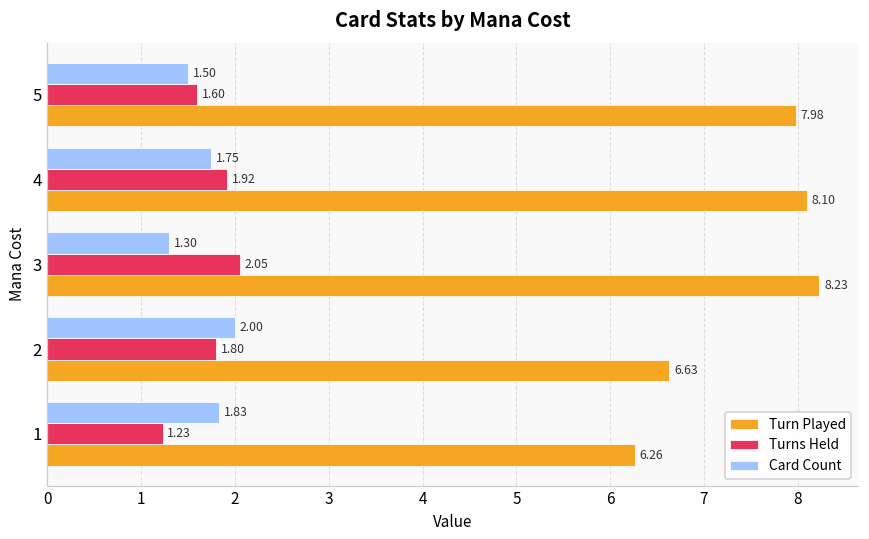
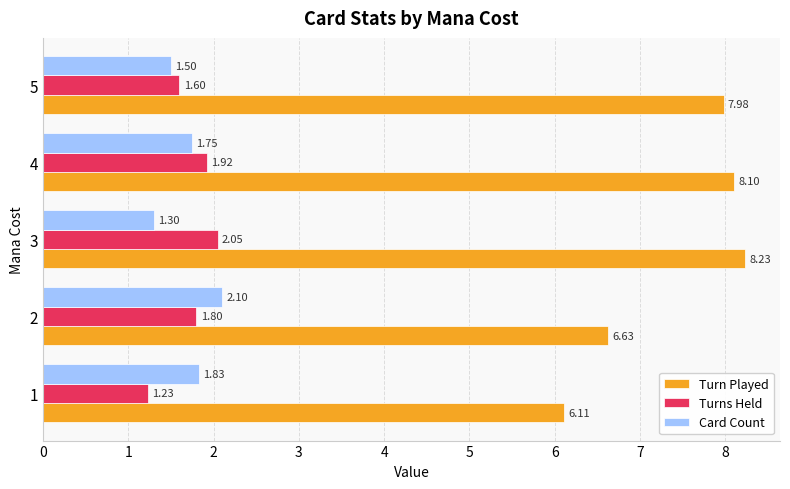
  {
    "Turn Played": {
      "5": 7.98,
      "4": 8.10,
      "3": 8.23,
      "2": 6.63,
-     "1": 6.26
+     "1": 6.11
    },
    "Turns Held": {
      "5": 1.60,
      "4": 1.92,
      "3": 2.05,
      "2": 1.80,
      "1": 1.23
    },
    "Card Count": {
      "5": 1.50,
      "4": 1.75,
      "3": 1.30,
-     "2": 2.00,
+     "2": 2.10,
      "1": 1.83
    }
  }
